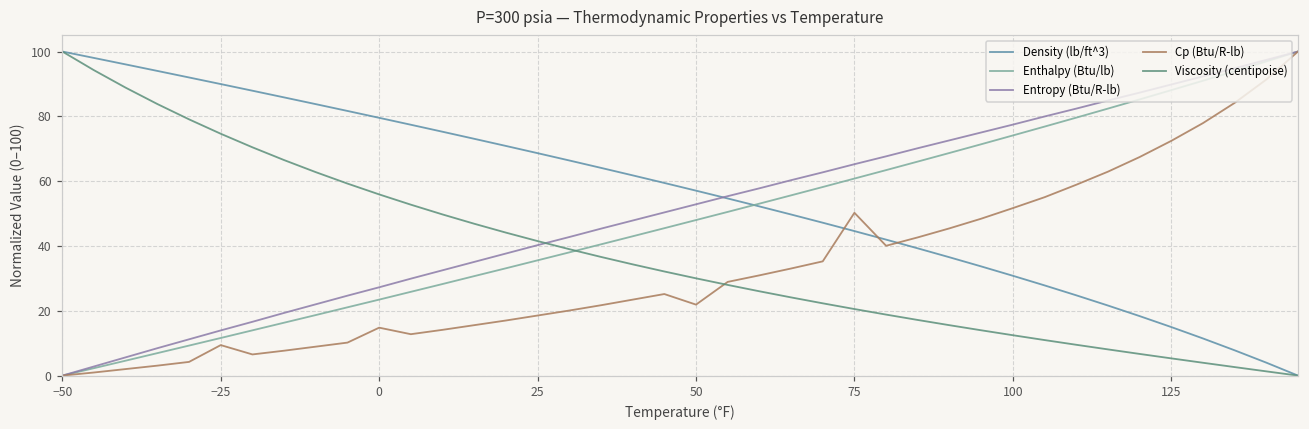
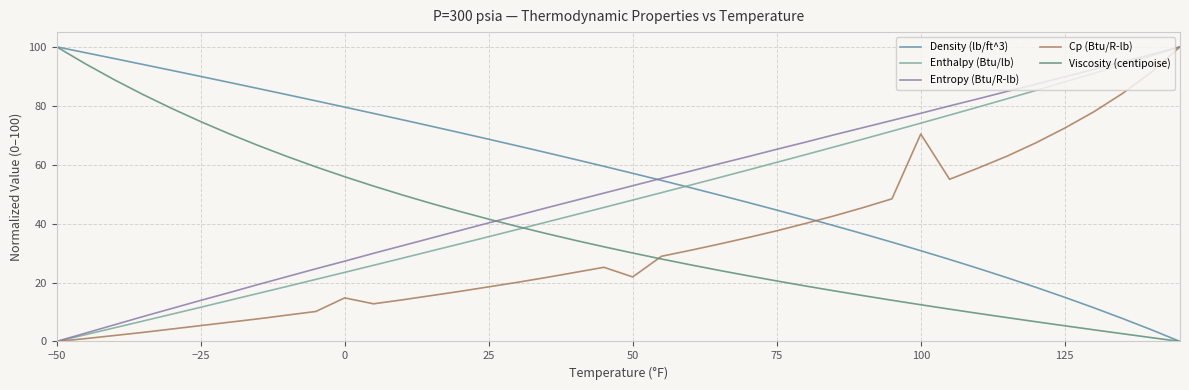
  {
    "Cp (Btu/R-lb)": {
-     "−25": 9,
+     "−25": 5,
      "0": 15,
      "25": 19,
      "50": 22,
-     "75": 50,
-     "100": 52,
+     "75": 38,
+     "100": 70,
      "125": 72
    }
  }
